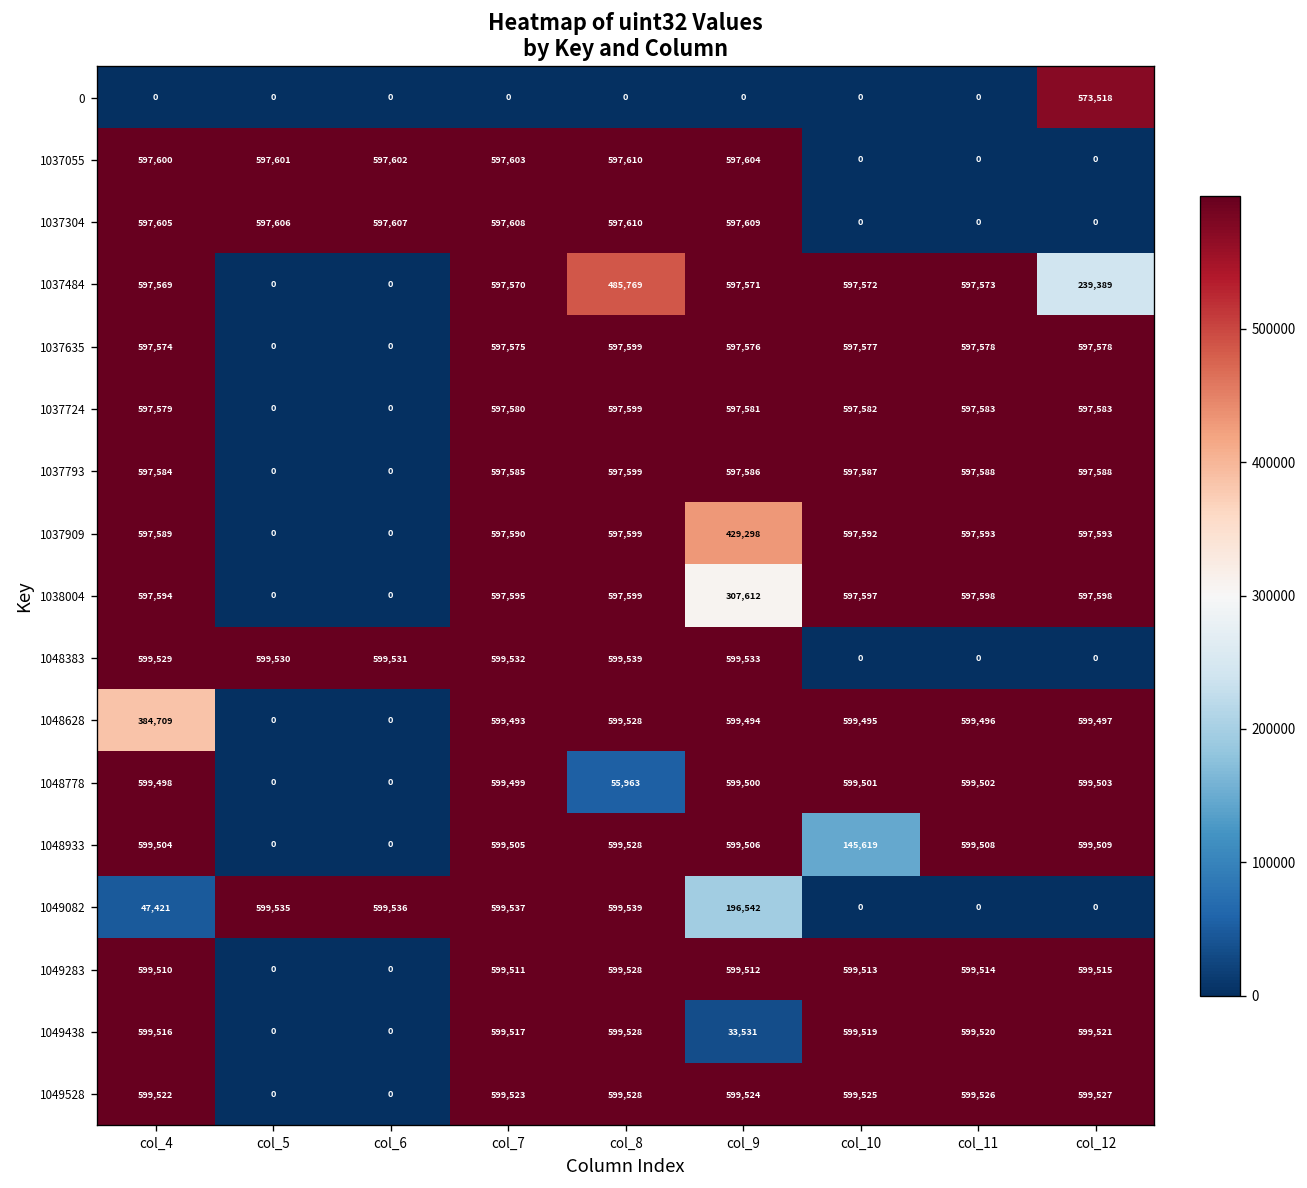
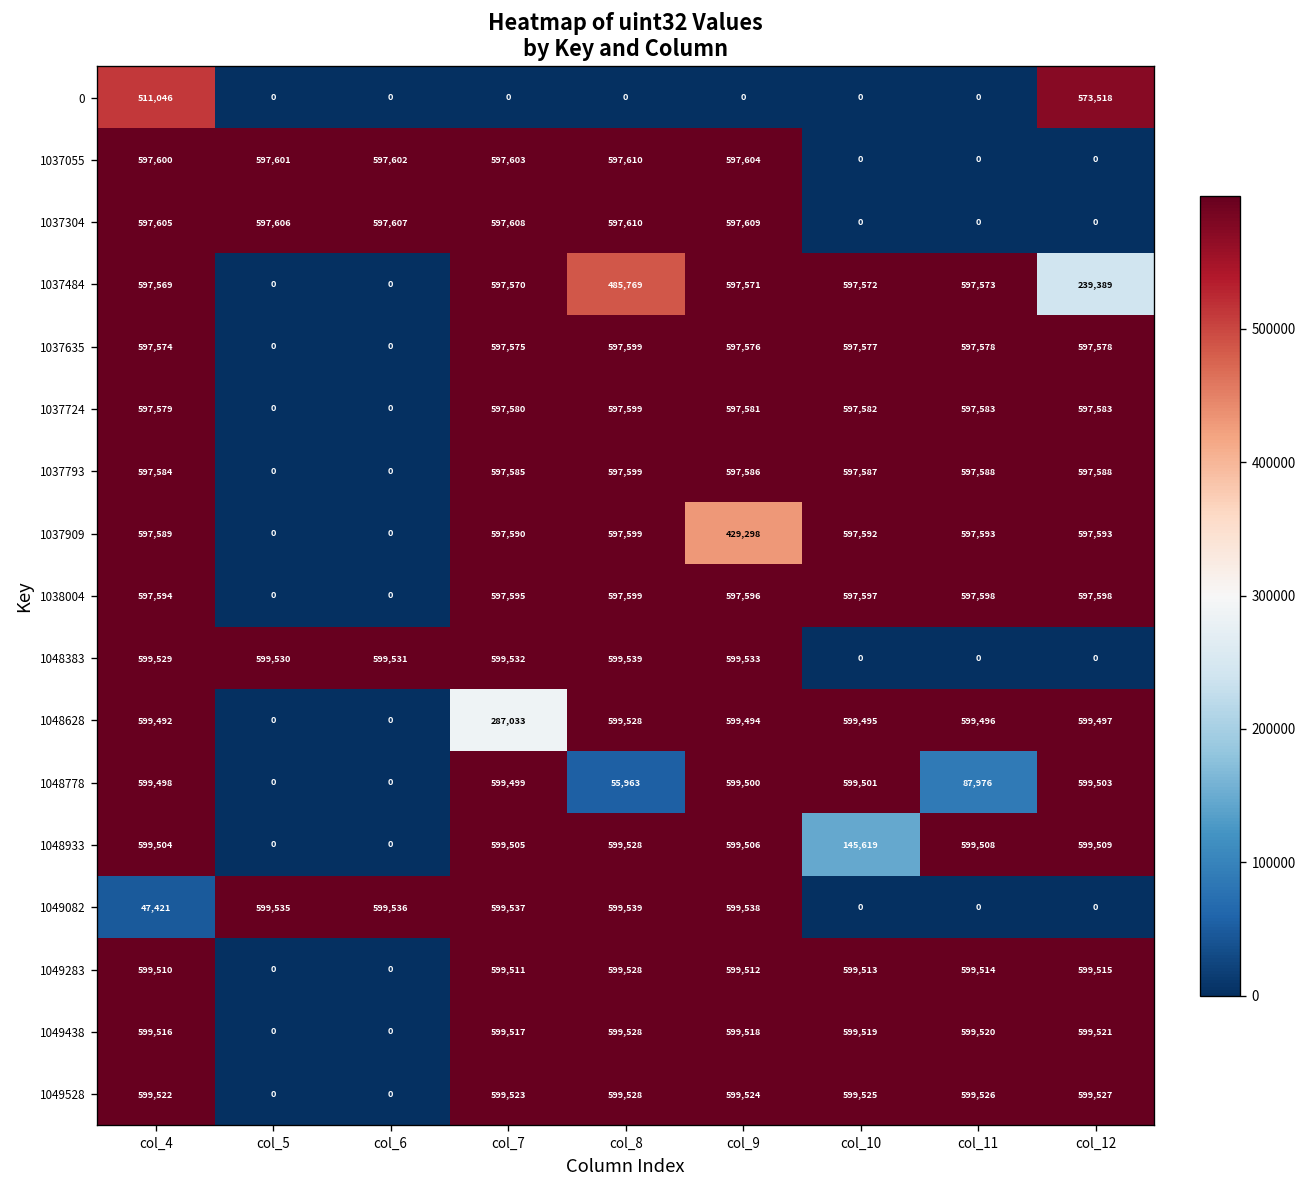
  {
    "0": {
-     "col_4": "0",
+     "col_4": "511,046",
      "col_5": "0",
      "col_6": "0",
      "col_7": "0",
      "col_8": "0",
      "col_9": "0",
      "col_10": "0",
      "col_11": "0",
      "col_12": "573,518"
    },
    "1037055": {
      "col_4": "597,600",
      "col_5": "597,601",
      "col_6": "597,602",
      "col_7": "597,603",
      "col_8": "597,610",
      "col_9": "597,604",
      "col_10": "0",
      "col_11": "0",
      "col_12": "0"
    },
    "1037304": {
      "col_4": "597,605",
      "col_5": "597,606",
      "col_6": "597,607",
      "col_7": "597,608",
      "col_8": "597,610",
      "col_9": "597,609",
      "col_10": "0",
      "col_11": "0",
      "col_12": "0"
    },
    "1037484": {
      "col_4": "597,569",
      "col_5": "0",
      "col_6": "0",
      "col_7": "597,570",
      "col_8": "485,769",
      "col_9": "597,571",
      "col_10": "597,572",
      "col_11": "597,573",
      "col_12": "239,389"
    },
    "1037635": {
      "col_4": "597,574",
      "col_5": "0",
      "col_6": "0",
      "col_7": "597,575",
      "col_8": "597,599",
      "col_9": "597,576",
      "col_10": "597,577",
      "col_11": "597,578",
      "col_12": "597,578"
    },
    "1037724": {
      "col_4": "597,579",
      "col_5": "0",
      "col_6": "0",
      "col_7": "597,580",
      "col_8": "597,599",
      "col_9": "597,581",
      "col_10": "597,582",
      "col_11": "597,583",
      "col_12": "597,583"
    },
    "1037793": {
      "col_4": "597,584",
      "col_5": "0",
      "col_6": "0",
      "col_7": "597,585",
      "col_8": "597,599",
      "col_9": "597,586",
      "col_10": "597,587",
      "col_11": "597,588",
      "col_12": "597,588"
    },
    "1037909": {
      "col_4": "597,589",
      "col_5": "0",
      "col_6": "0",
      "col_7": "597,590",
      "col_8": "597,599",
      "col_9": "429,298",
      "col_10": "597,592",
      "col_11": "597,593",
      "col_12": "597,593"
    },
    "1038004": {
      "col_4": "597,594",
      "col_5": "0",
      "col_6": "0",
      "col_7": "597,595",
      "col_8": "597,599",
-     "col_9": "307,612",
+     "col_9": "597,596",
      "col_10": "597,597",
      "col_11": "597,598",
      "col_12": "597,598"
    },
    "1048383": {
      "col_4": "599,529",
      "col_5": "599,530",
      "col_6": "599,531",
      "col_7": "599,532",
      "col_8": "599,539",
      "col_9": "599,533",
      "col_10": "0",
      "col_11": "0",
      "col_12": "0"
    },
    "1048628": {
-     "col_4": "384,709",
+     "col_4": "599,492",
      "col_5": "0",
      "col_6": "0",
-     "col_7": "599,493",
+     "col_7": "287,033",
      "col_8": "599,528",
      "col_9": "599,494",
      "col_10": "599,495",
      "col_11": "599,496",
      "col_12": "599,497"
    },
    "1048778": {
      "col_4": "599,498",
      "col_5": "0",
      "col_6": "0",
      "col_7": "599,499",
      "col_8": "55,963",
      "col_9": "599,500",
      "col_10": "599,501",
-     "col_11": "599,502",
+     "col_11": "87,976",
      "col_12": "599,503"
    },
    "1048933": {
      "col_4": "599,504",
      "col_5": "0",
      "col_6": "0",
      "col_7": "599,505",
      "col_8": "599,528",
      "col_9": "599,506",
      "col_10": "145,619",
      "col_11": "599,508",
      "col_12": "599,509"
    },
    "1049082": {
      "col_4": "47,421",
      "col_5": "599,535",
      "col_6": "599,536",
      "col_7": "599,537",
      "col_8": "599,539",
-     "col_9": "196,542",
+     "col_9": "599,538",
      "col_10": "0",
      "col_11": "0",
      "col_12": "0"
    },
    "1049283": {
      "col_4": "599,510",
      "col_5": "0",
      "col_6": "0",
      "col_7": "599,511",
      "col_8": "599,528",
      "col_9": "599,512",
      "col_10": "599,513",
      "col_11": "599,514",
      "col_12": "599,515"
    },
    "1049438": {
      "col_4": "599,516",
      "col_5": "0",
      "col_6": "0",
      "col_7": "599,517",
      "col_8": "599,528",
-     "col_9": "33,531",
+     "col_9": "599,518",
      "col_10": "599,519",
      "col_11": "599,520",
      "col_12": "599,521"
    },
    "1049528": {
      "col_4": "599,522",
      "col_5": "0",
      "col_6": "0",
      "col_7": "599,523",
      "col_8": "599,528",
      "col_9": "599,524",
      "col_10": "599,525",
      "col_11": "599,526",
      "col_12": "599,527"
    }
  }
